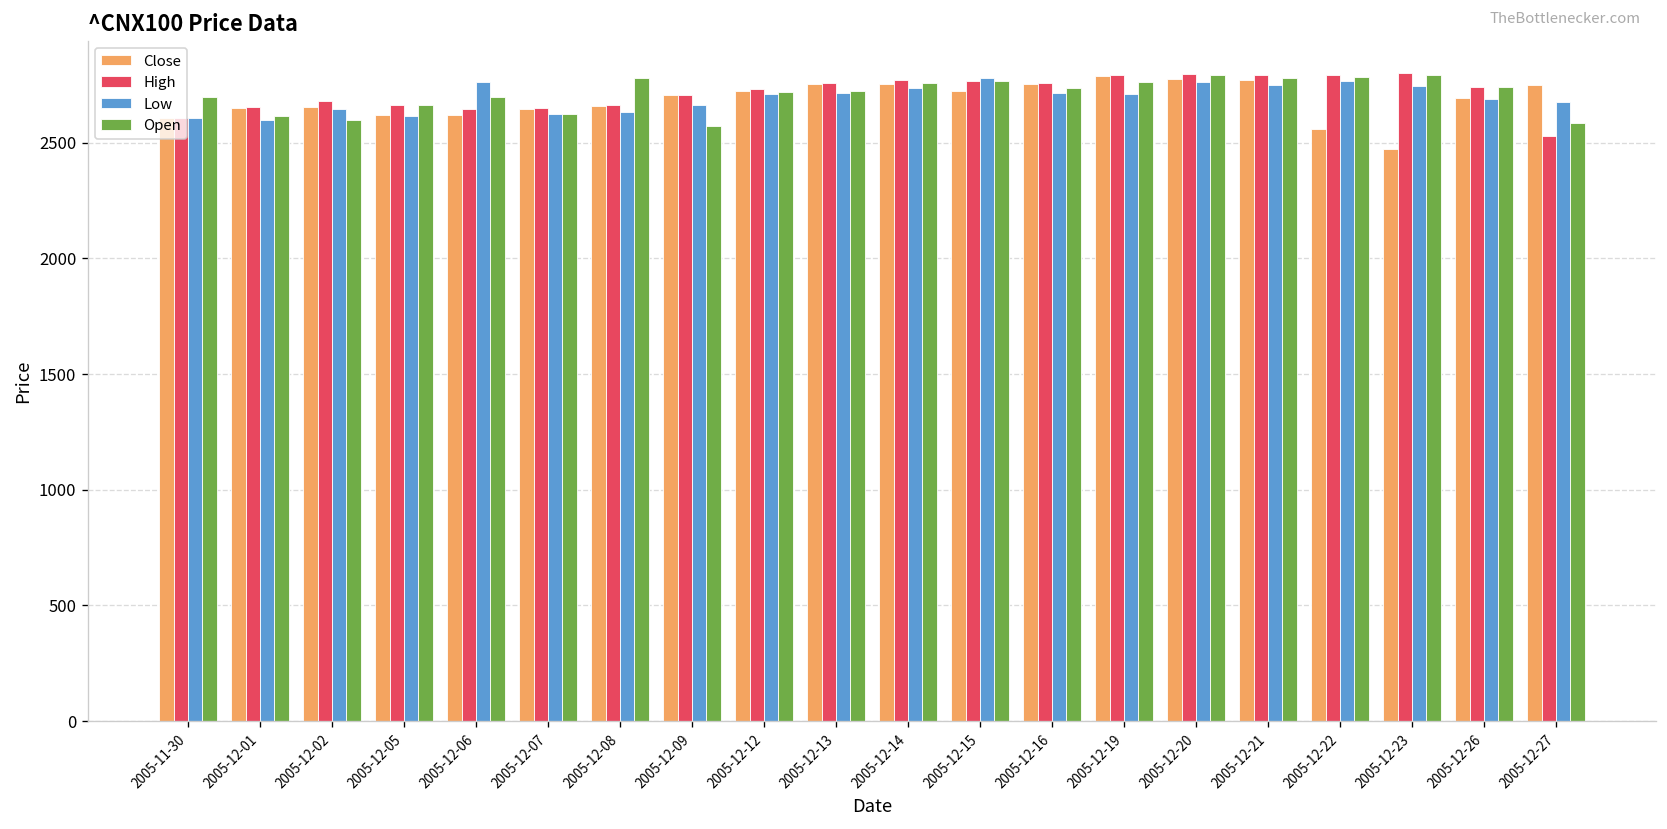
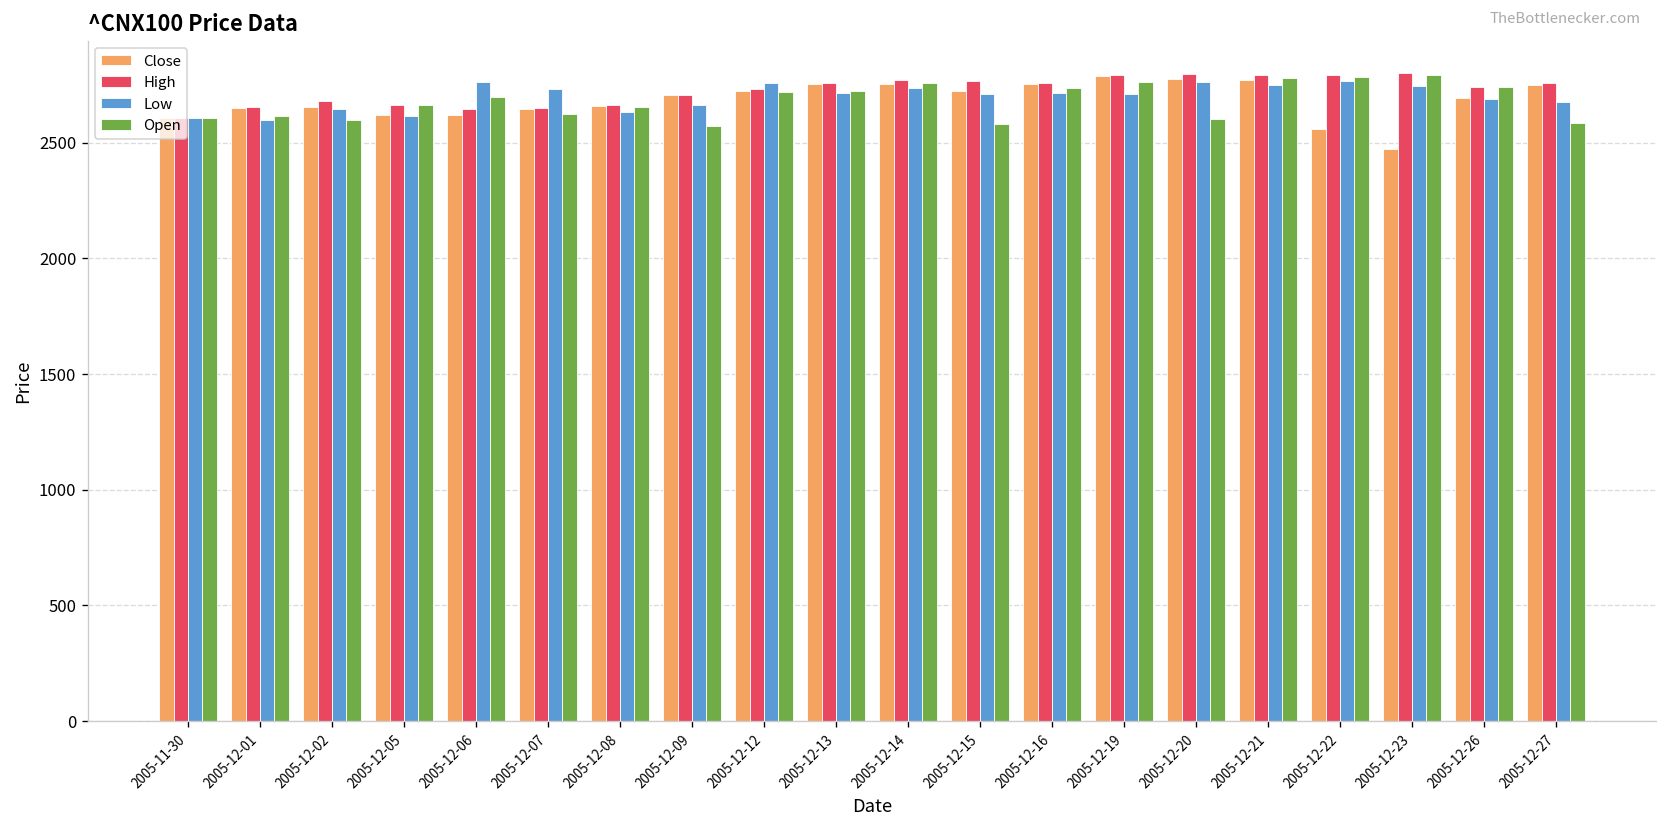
  {
    "Close": {
      "2005-12-01": 2650,
      "2005-12-02": 2650,
      "2005-12-05": 2620,
      "2005-12-06": 2620,
      "2005-12-07": 2650,
      "2005-12-08": 2660,
      "2005-12-09": 2700,
      "2005-12-12": 2720,
      "2005-12-13": 2760,
      "2005-12-14": 2750,
      "2005-12-15": 2720,
      "2005-12-16": 2750,
      "2005-12-19": 2790,
      "2005-12-20": 2770,
      "2005-12-21": 2770,
      "2005-12-22": 2560,
      "2005-12-23": 2470,
      "2005-12-26": 2690,
      "2005-12-27": 2750
    },
    "High": {
      "2005-12-01": 2650,
      "2005-12-02": 2680,
      "2005-12-05": 2660,
      "2005-12-06": 2650,
      "2005-12-07": 2650,
      "2005-12-08": 2660,
      "2005-12-09": 2710,
      "2005-12-12": 2730,
      "2005-12-13": 2760,
      "2005-12-14": 2770,
      "2005-12-15": 2770,
      "2005-12-16": 2760,
      "2005-12-19": 2790,
      "2005-12-20": 2800,
      "2005-12-21": 2790,
      "2005-12-22": 2790,
      "2005-12-23": 2800,
      "2005-12-26": 2740,
-     "2005-12-27": 2530
+     "2005-12-27": 2760
    },
    "Low": {
      "2005-11-30": 2610,
      "2005-12-01": 2600,
      "2005-12-02": 2650,
      "2005-12-05": 2610,
      "2005-12-06": 2760,
-     "2005-12-07": 2620,
+     "2005-12-07": 2730,
      "2005-12-08": 2630,
      "2005-12-09": 2660,
-     "2005-12-12": 2710,
+     "2005-12-12": 2760,
      "2005-12-13": 2710,
      "2005-12-14": 2730,
-     "2005-12-15": 2780,
+     "2005-12-15": 2710,
      "2005-12-16": 2720,
      "2005-12-19": 2710,
      "2005-12-20": 2760,
      "2005-12-21": 2750,
      "2005-12-22": 2770,
      "2005-12-23": 2750,
      "2005-12-26": 2690,
      "2005-12-27": 2670
    },
    "Open": {
-     "2005-11-30": 2700,
+     "2005-11-30": 2610,
      "2005-12-01": 2610,
      "2005-12-02": 2600,
      "2005-12-05": 2660,
      "2005-12-06": 2700,
      "2005-12-07": 2620,
-     "2005-12-08": 2780,
+     "2005-12-08": 2650,
      "2005-12-09": 2570,
      "2005-12-12": 2720,
      "2005-12-13": 2720,
      "2005-12-14": 2760,
-     "2005-12-15": 2770,
+     "2005-12-15": 2580,
      "2005-12-16": 2740,
      "2005-12-19": 2760,
-     "2005-12-20": 2790,
+     "2005-12-20": 2600,
      "2005-12-21": 2780,
      "2005-12-22": 2780,
      "2005-12-23": 2790,
      "2005-12-26": 2740,
      "2005-12-27": 2590
    }
  }
